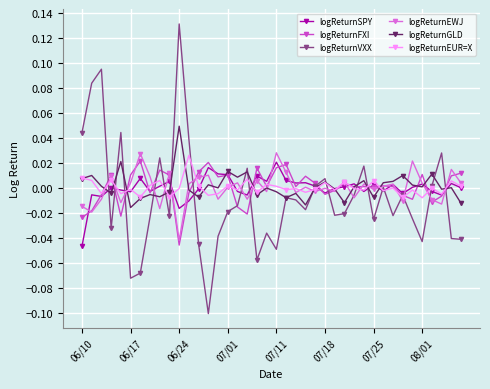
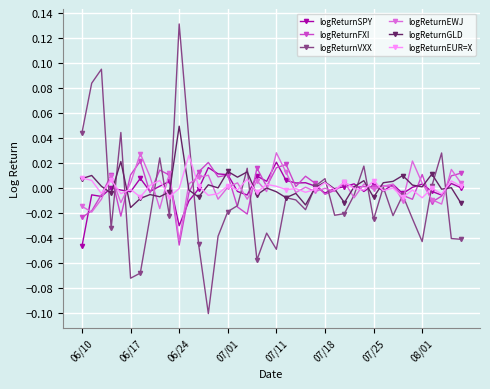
  {
    "logReturnSPY": {
      "06/10": -0.046,
      "06/17": -0.003,
-     "06/24": -0.016,
+     "06/24": -0.030,
      "07/11": 0.021
    }
  }
